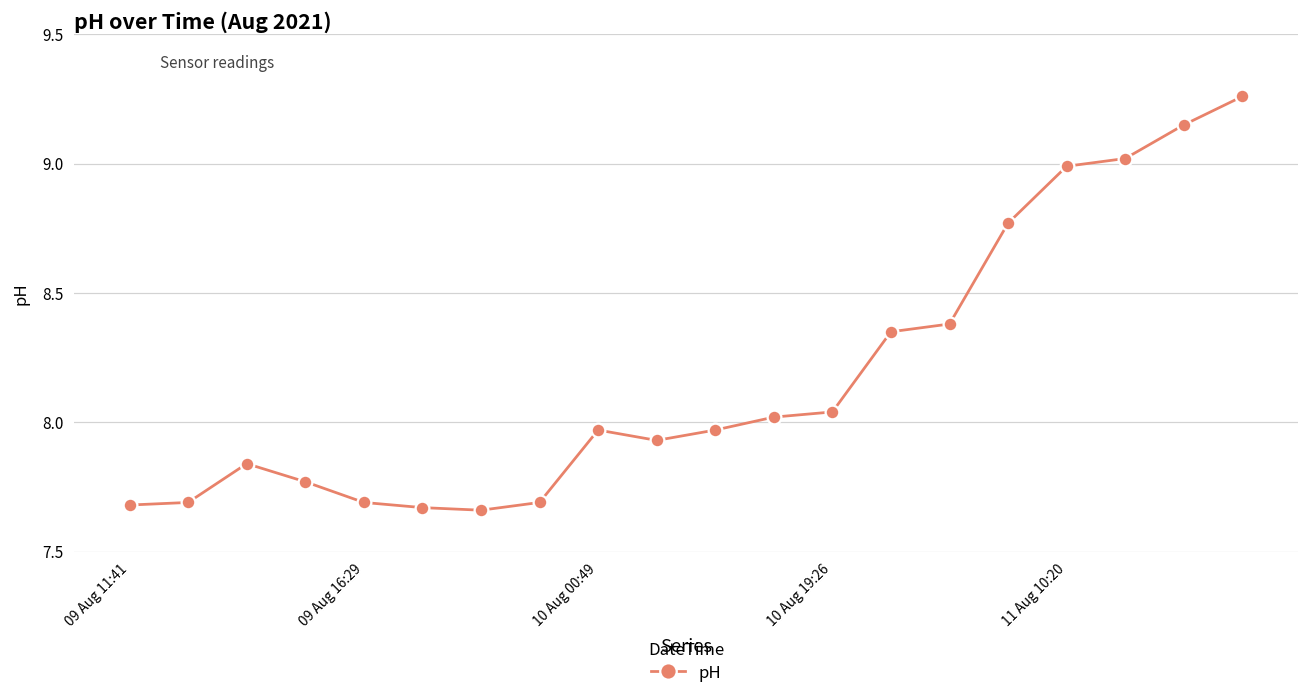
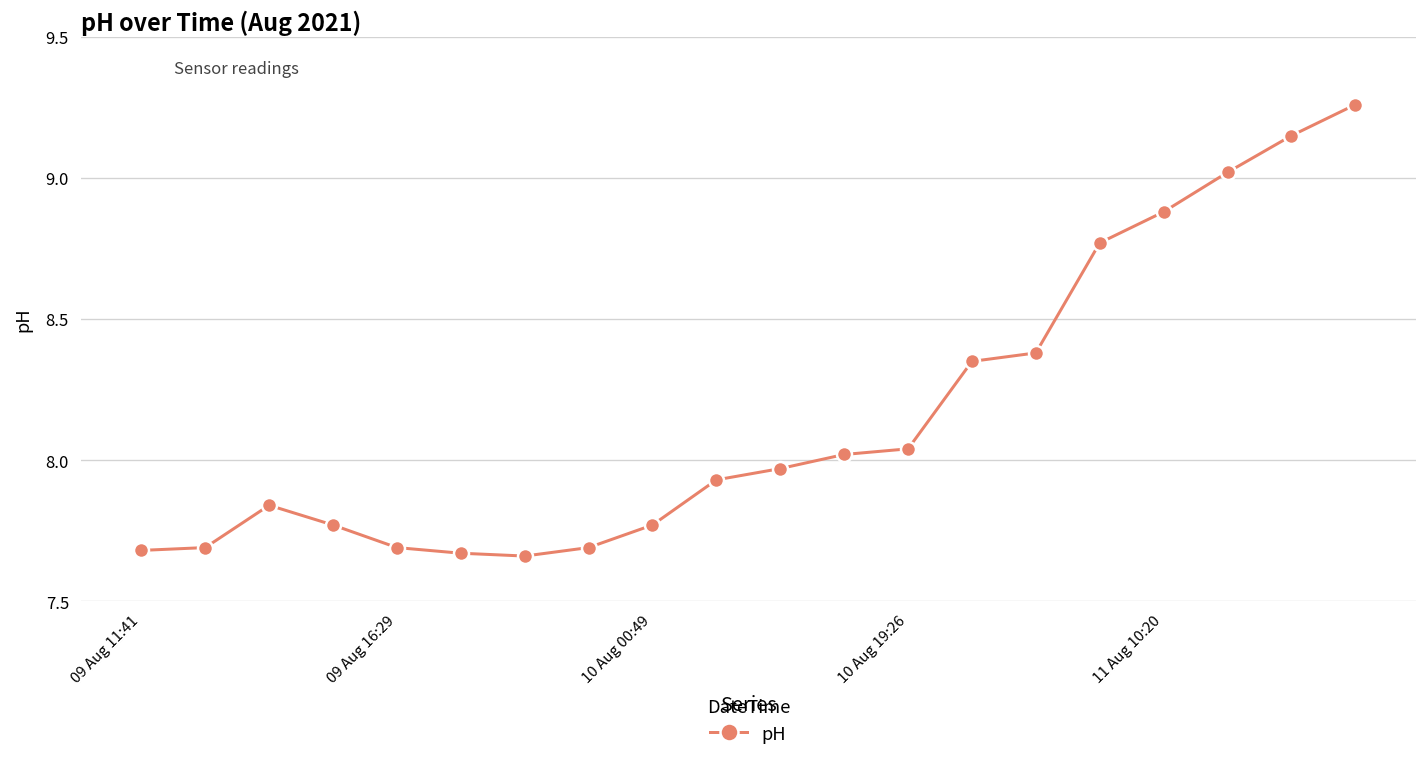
  {
    "09 Aug 11:41": 7.68,
    "09 Aug 16:29": 7.69,
-   "10 Aug 00:49": 7.97,
+   "10 Aug 00:49": 7.77,
    "10 Aug 19:26": 8.04,
-   "11 Aug 10:20": 8.99
+   "11 Aug 10:20": 8.88
  }
